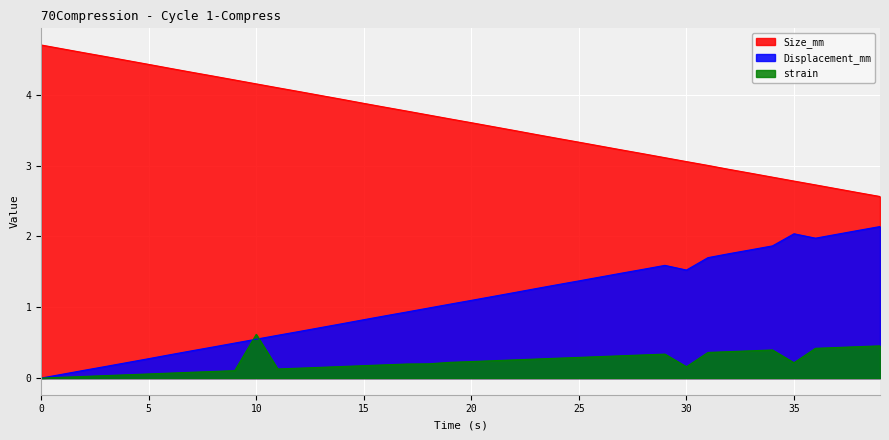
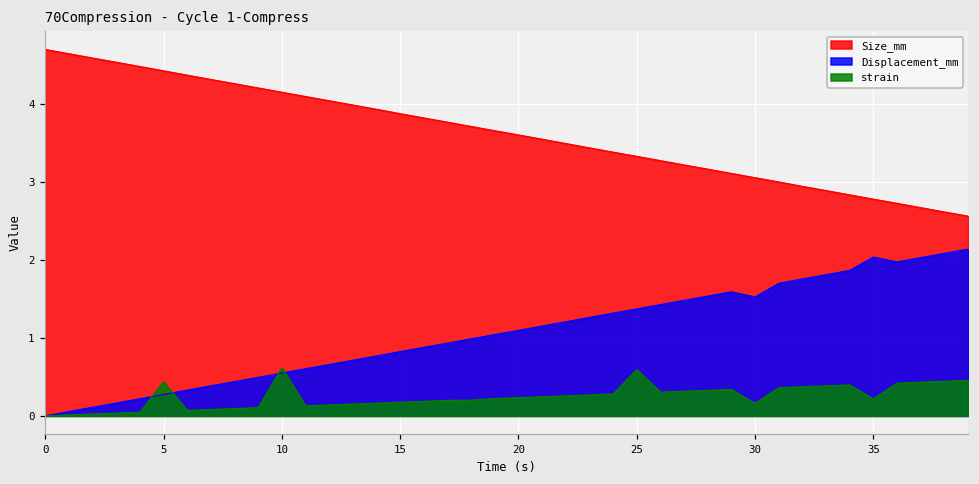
  {
    "Size_mm": {
      "0": 4.7,
      "5": 4.4,
      "10": 4.2,
      "15": 3.9,
      "20": 3.6,
      "25": 3.3,
      "30": 3.1,
      "35": 2.8
    },
    "Displacement_mm": {
      "5": 0.3,
      "10": 0.5,
      "15": 0.8,
      "20": 1.1,
      "25": 1.4,
      "30": 1.5,
      "35": 2.0
    },
    "strain": {
-     "5": 0.1,
+     "5": 0.4,
      "10": 0.6,
      "15": 0.2,
      "20": 0.2,
-     "25": 0.3,
+     "25": 0.6,
      "30": 0.2,
      "35": 0.2
    }
  }
